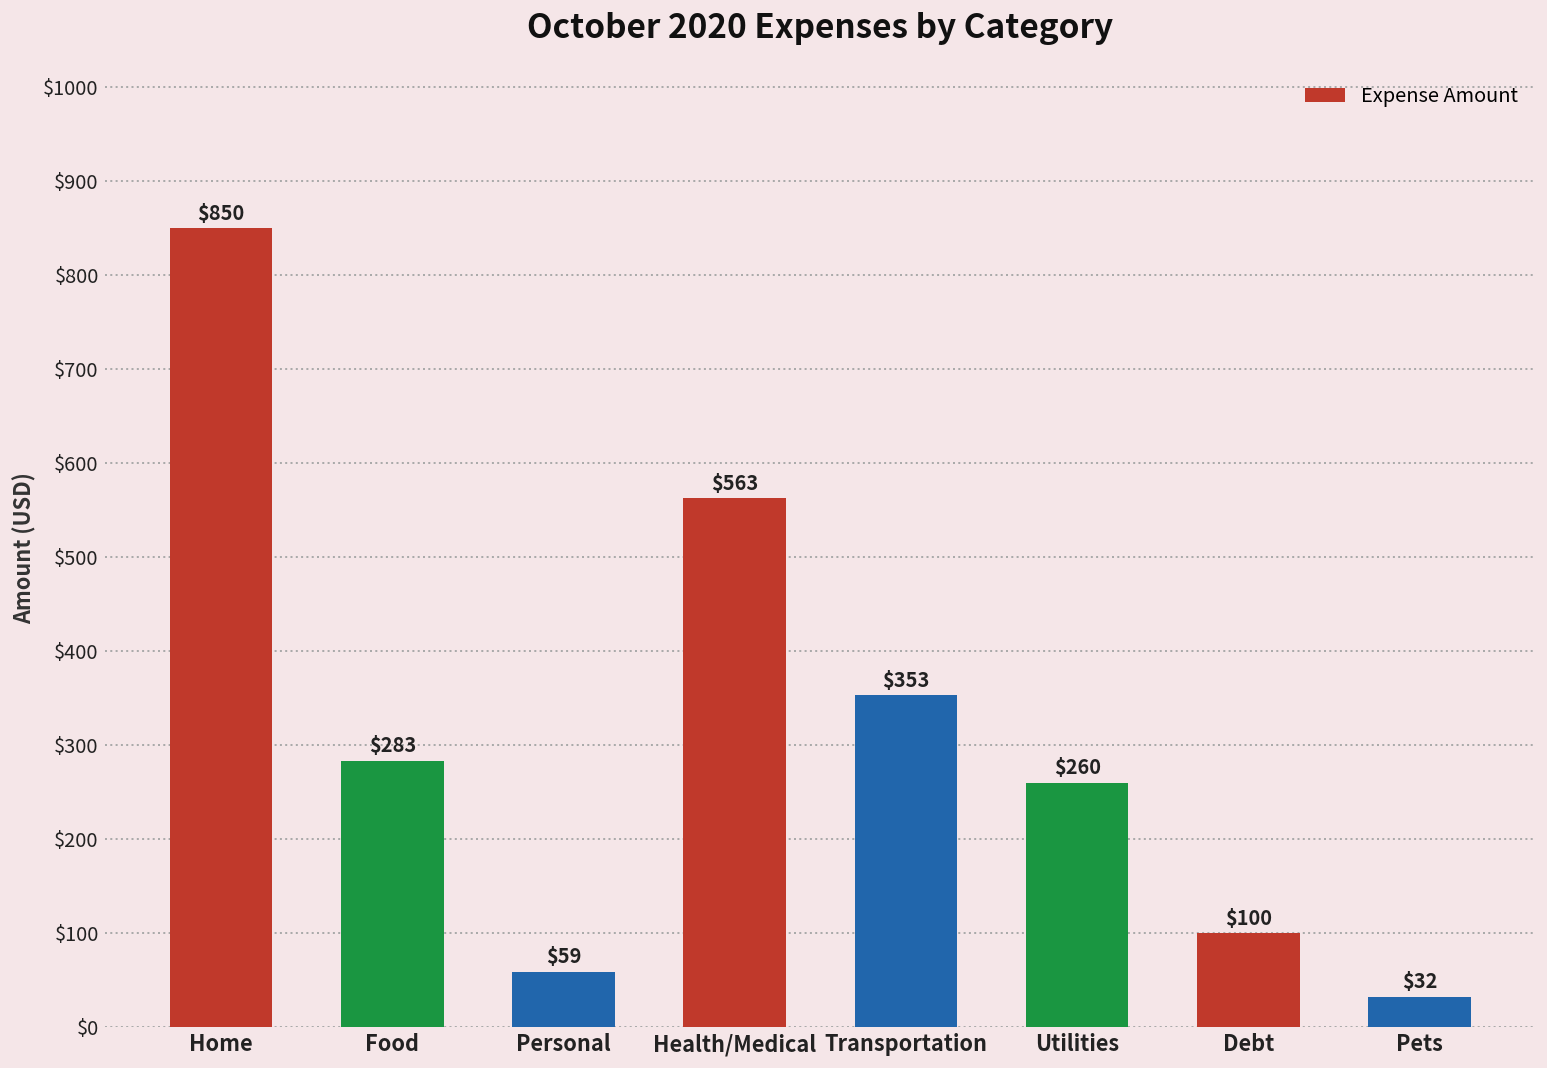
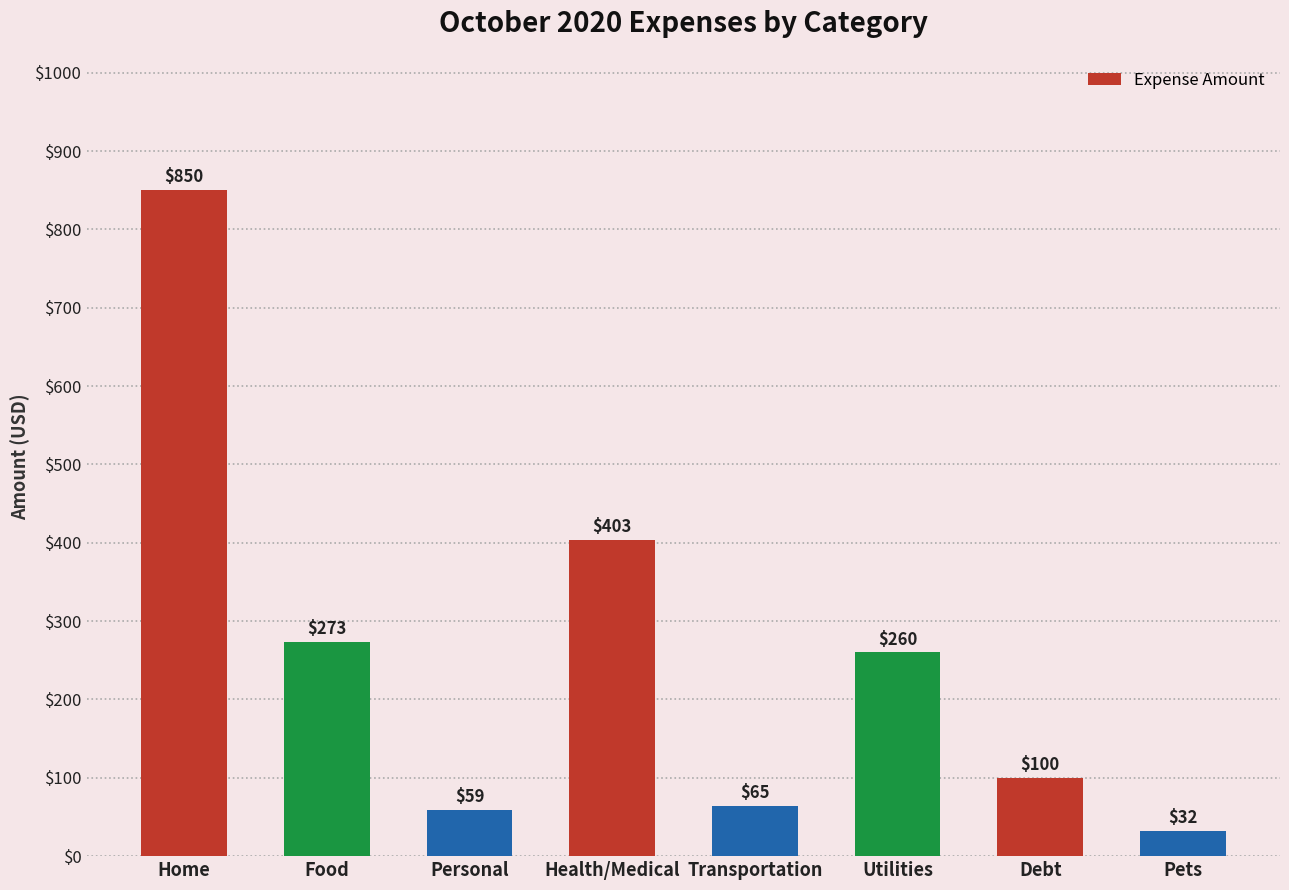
  {
    "Home": "$850",
-   "Food": "$283",
+   "Food": "$273",
    "Personal": "$59",
-   "Health/Medical": "$563",
-   "Transportation": "$353",
+   "Health/Medical": "$403",
+   "Transportation": "$65",
    "Utilities": "$260",
    "Debt": "$100",
    "Pets": "$32"
  }
